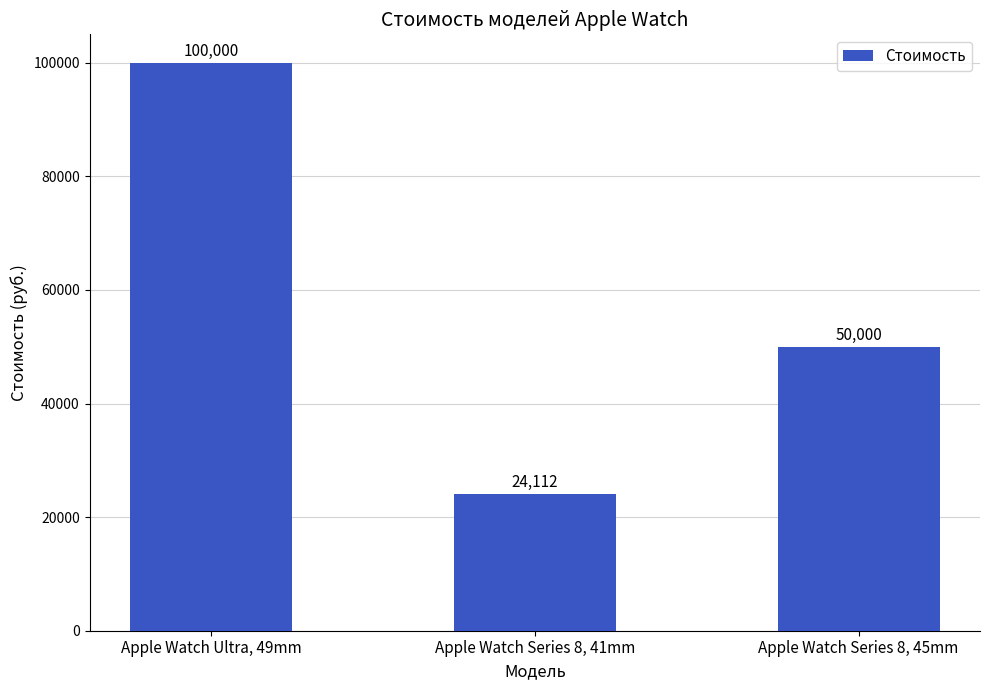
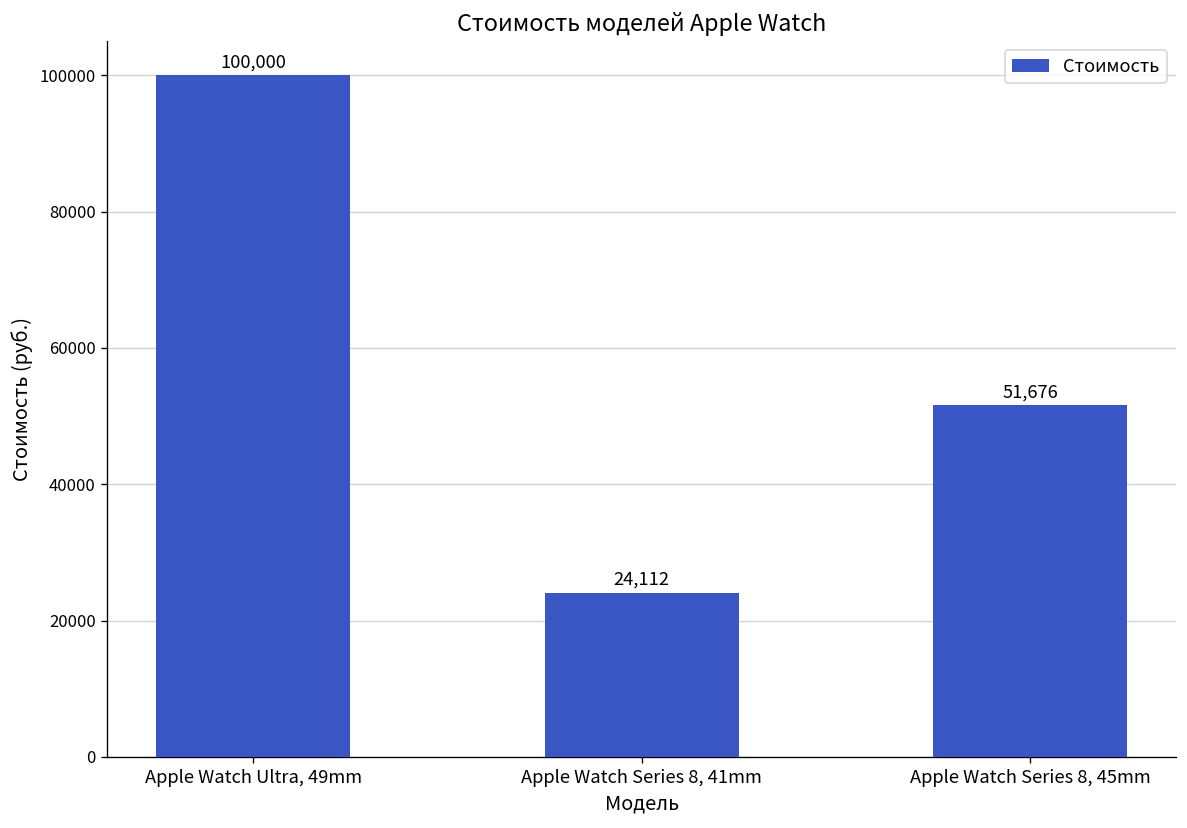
  {
    "Apple Watch Ultra, 49mm": "100,000",
    "Apple Watch Series 8, 41mm": "24,112",
-   "Apple Watch Series 8, 45mm": "50,000"
+   "Apple Watch Series 8, 45mm": "51,676"
  }
